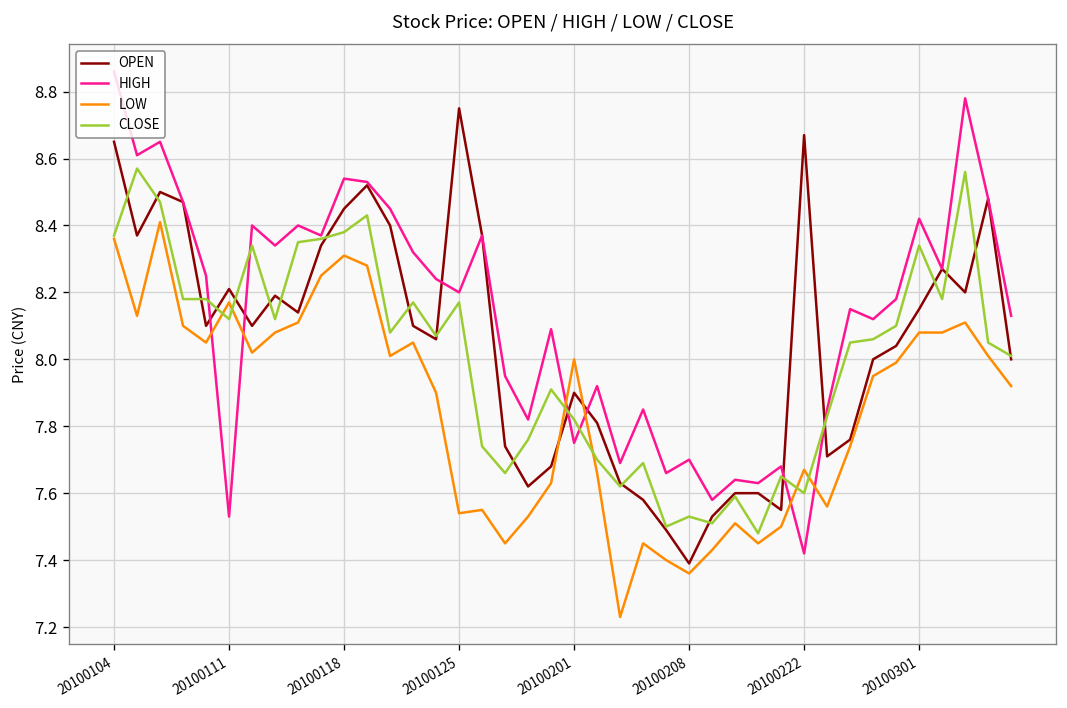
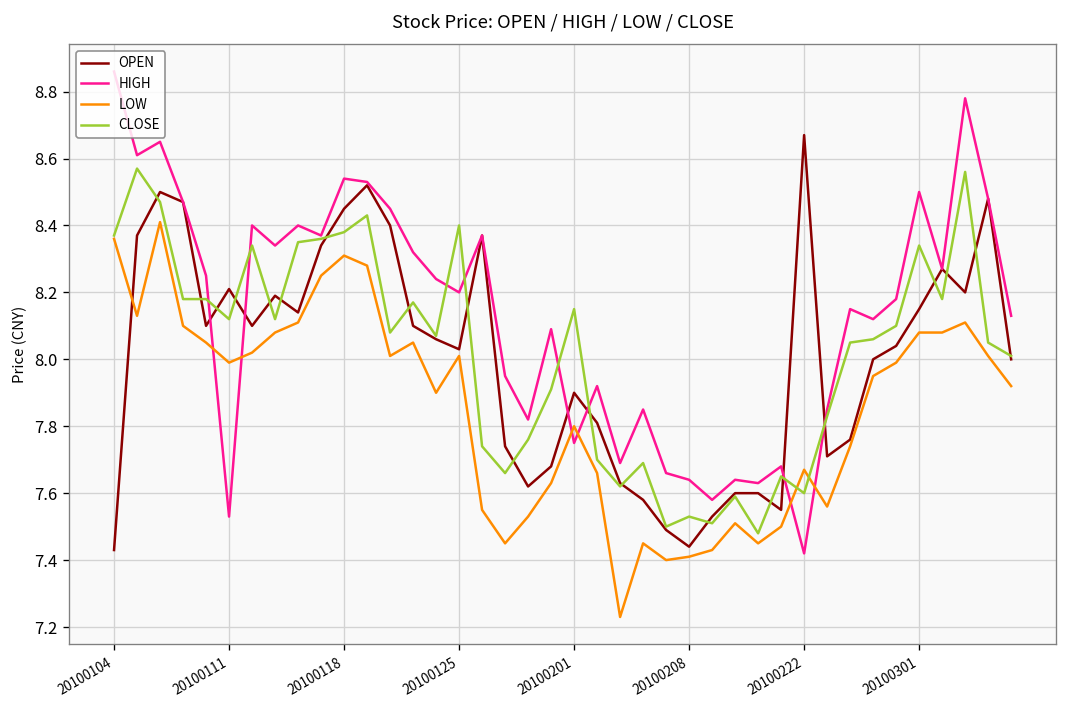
  {
    "OPEN": {
-     "20100104": 8.65,
+     "20100104": 7.43,
      "20100111": 8.21,
      "20100118": 8.45,
-     "20100125": 8.75,
+     "20100125": 8.03,
      "20100201": 7.90,
-     "20100208": 7.39,
+     "20100208": 7.44,
      "20100222": 8.67,
      "20100301": 8.15
    },
    "HIGH": {
      "20100111": 7.53,
      "20100118": 8.54,
      "20100125": 8.20,
      "20100201": 7.75,
-     "20100208": 7.70,
+     "20100208": 7.64,
      "20100222": 7.42,
-     "20100301": 8.42
+     "20100301": 8.50
    },
    "LOW": {
      "20100104": 8.36,
-     "20100111": 8.17,
+     "20100111": 7.99,
      "20100118": 8.31,
-     "20100125": 7.54,
-     "20100201": 8.0,
-     "20100208": 7.36,
+     "20100125": 8.01,
+     "20100201": 7.8,
+     "20100208": 7.41,
      "20100222": 7.67,
      "20100301": 8.08
    },
    "CLOSE": {
      "20100104": 8.37,
      "20100111": 8.12,
      "20100118": 8.38,
-     "20100125": 8.17,
-     "20100201": 7.82,
+     "20100125": 8.40,
+     "20100201": 8.15,
      "20100208": 7.53,
      "20100222": 7.60,
      "20100301": 8.34
    }
  }
